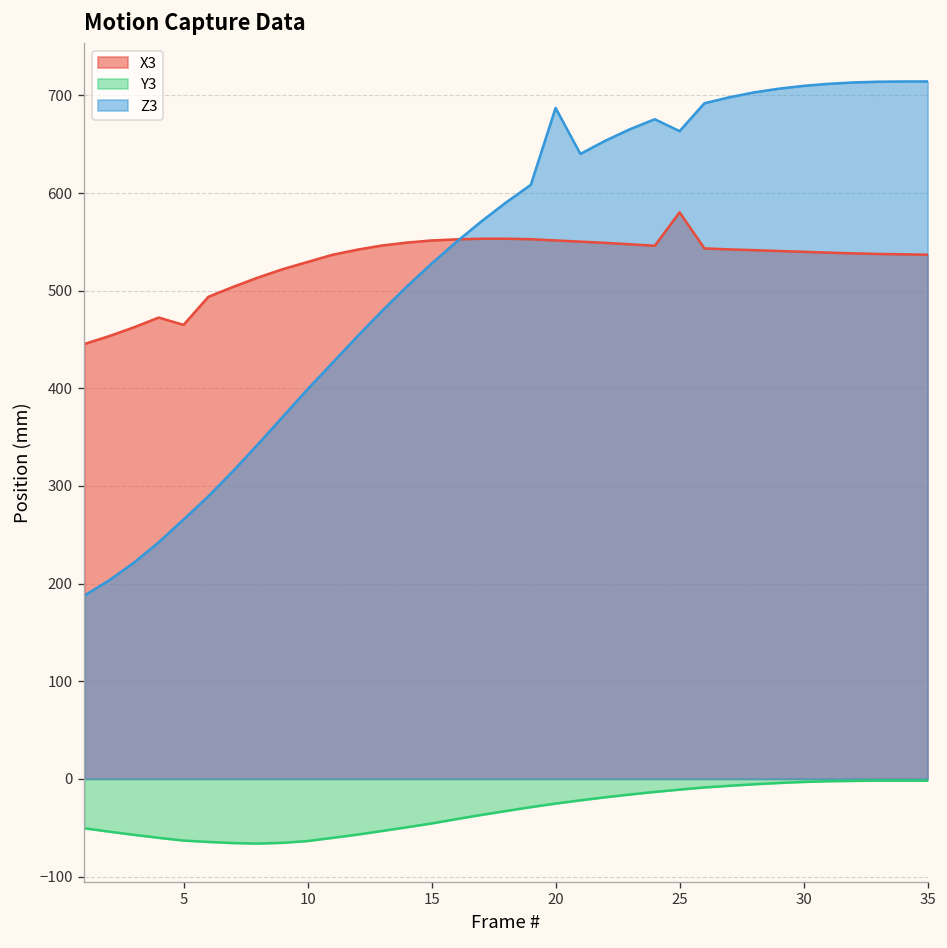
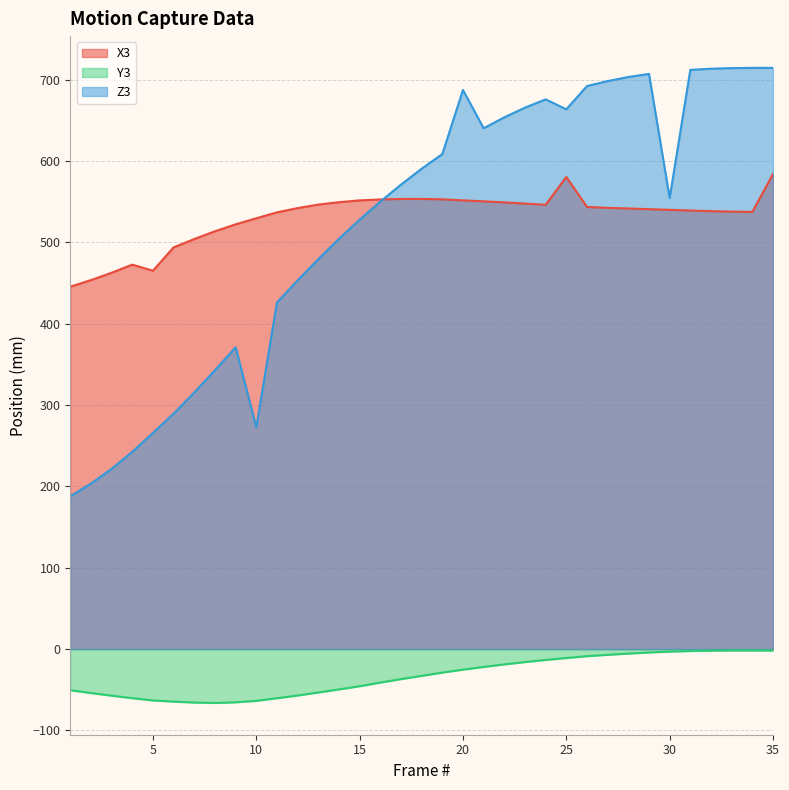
  {
    "X3": {
      "5": 460,
      "10": 530,
      "15": 550,
      "20": 550,
      "25": 580,
      "30": 540,
-     "35": 540
+     "35": 580
    },
    "Z3": {
      "5": 270,
-     "10": 400,
+     "10": 270,
      "15": 530,
      "20": 690,
      "25": 660,
-     "30": 710,
+     "30": 550,
      "35": 710
    }
  }
